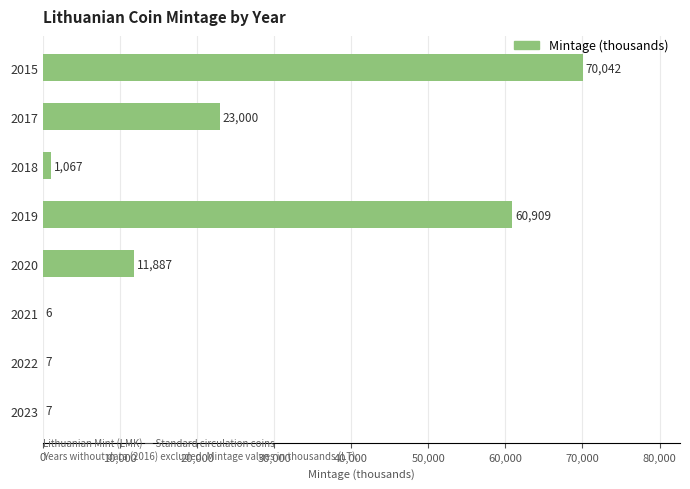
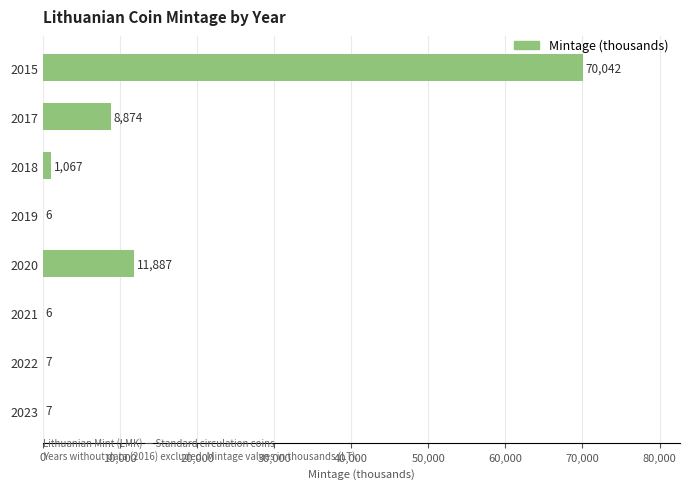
  {
    "2015": "70,042",
-   "2017": "23,000",
+   "2017": "8,874",
    "2018": "1,067",
-   "2019": "60,909",
+   "2019": "6",
    "2020": "11,887",
    "2021": "6",
    "2022": "7",
    "2023": "7"
  }
